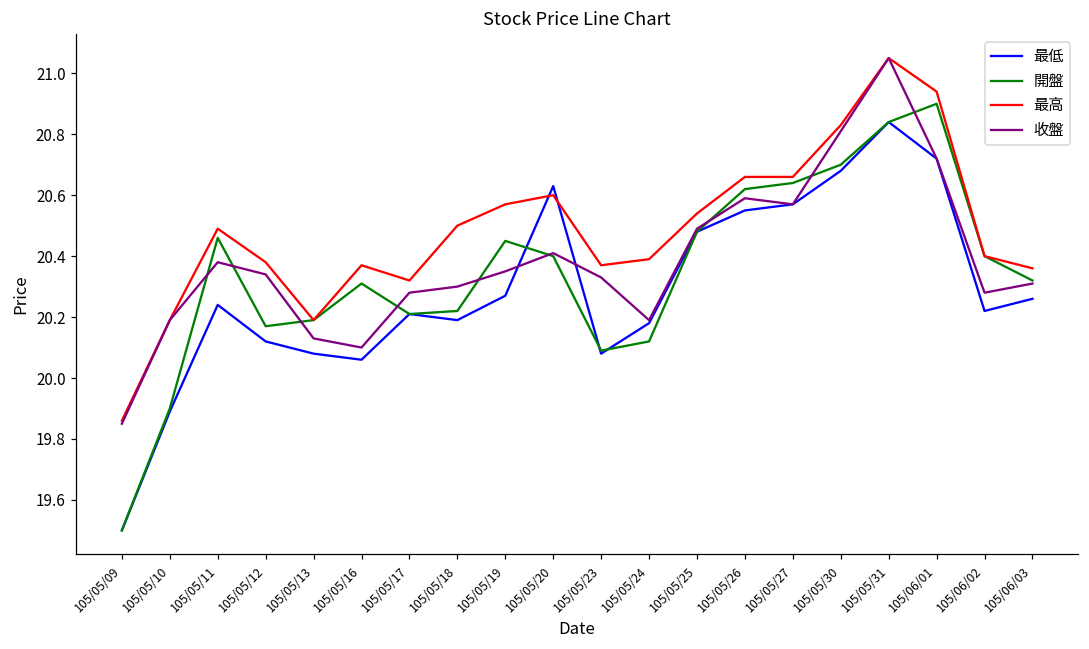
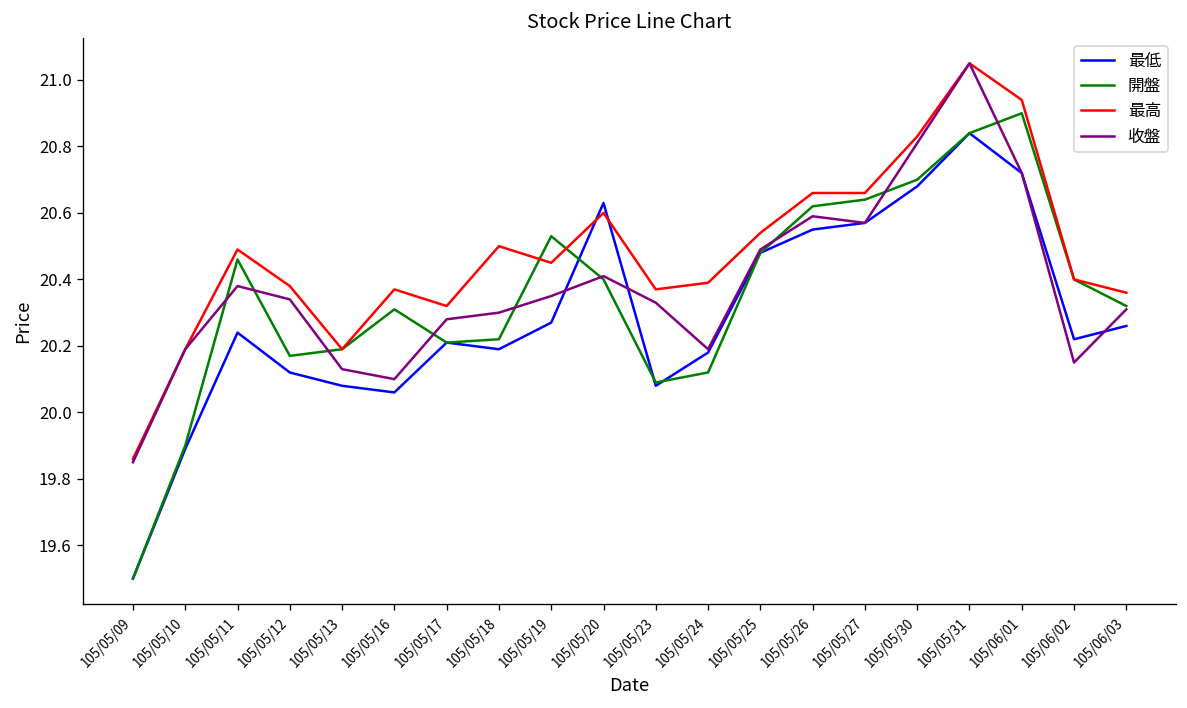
  {
    "最低": {
      "105/05/10": 19.89,
      "105/05/11": 20.24,
      "105/05/12": 20.12,
      "105/05/13": 20.08,
      "105/05/16": 20.06,
      "105/05/18": 20.19,
      "105/05/19": 20.27,
      "105/05/20": 20.63,
      "105/05/23": 20.08,
      "105/05/24": 20.18,
      "105/05/26": 20.55,
      "105/05/30": 20.68,
      "105/06/02": 20.22,
      "105/06/03": 20.26
    },
    "開盤": {
      "105/05/10": 19.90,
      "105/05/11": 20.46,
      "105/05/12": 20.17,
      "105/05/16": 20.31,
      "105/05/18": 20.22,
-     "105/05/19": 20.45,
+     "105/05/19": 20.53,
      "105/05/20": 20.40,
      "105/05/23": 20.09,
      "105/05/24": 20.12,
      "105/05/26": 20.62,
      "105/05/27": 20.64,
      "105/05/30": 20.70,
      "105/06/01": 20.90,
      "105/06/03": 20.32
    },
    "最高": {
      "105/05/09": 19.86,
      "105/05/11": 20.49,
      "105/05/12": 20.38,
      "105/05/16": 20.37,
      "105/05/17": 20.32,
      "105/05/18": 20.50,
-     "105/05/19": 20.57,
+     "105/05/19": 20.45,
      "105/05/20": 20.60,
      "105/05/23": 20.37,
      "105/05/24": 20.39,
      "105/05/25": 20.54,
      "105/05/26": 20.66,
      "105/05/27": 20.66,
      "105/05/30": 20.83,
      "105/06/01": 20.94,
      "105/06/03": 20.36
    },
    "收盤": {
      "105/05/09": 19.85,
      "105/05/11": 20.38,
      "105/05/12": 20.34,
      "105/05/13": 20.13,
      "105/05/16": 20.10,
      "105/05/17": 20.28,
      "105/05/18": 20.30,
      "105/05/19": 20.35,
      "105/05/20": 20.41,
      "105/05/23": 20.33,
      "105/05/24": 20.19,
      "105/05/25": 20.49,
      "105/05/26": 20.59,
      "105/05/30": 20.81,
-     "105/06/02": 20.28,
+     "105/06/02": 20.15,
      "105/06/03": 20.31
    }
  }
